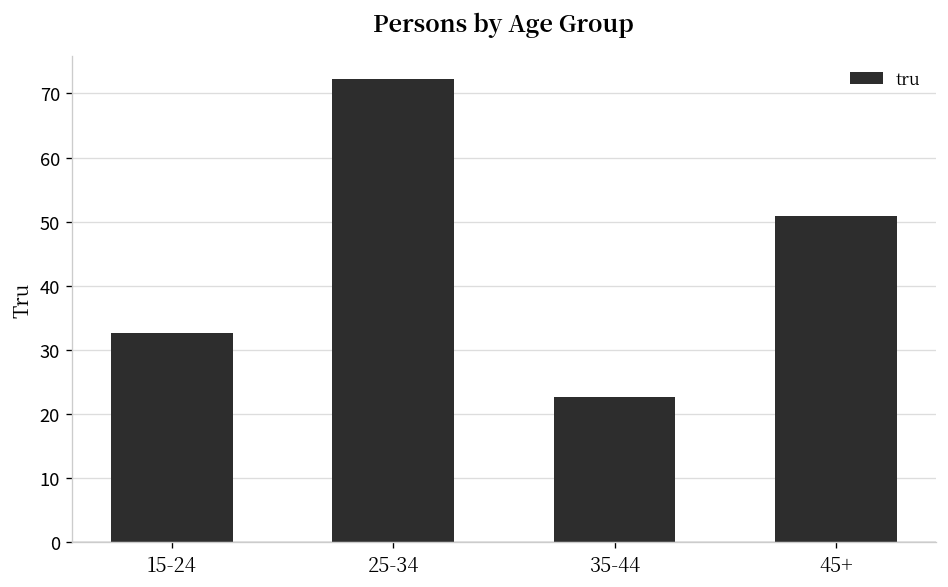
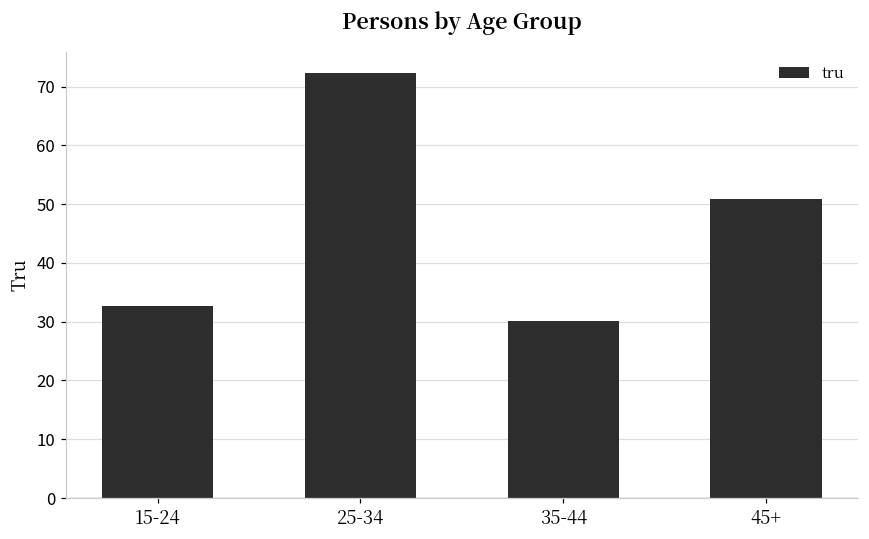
  {
    "15-24": 33,
    "25-34": 72,
-   "35-44": 23,
+   "35-44": 30,
    "45+": 51
  }
